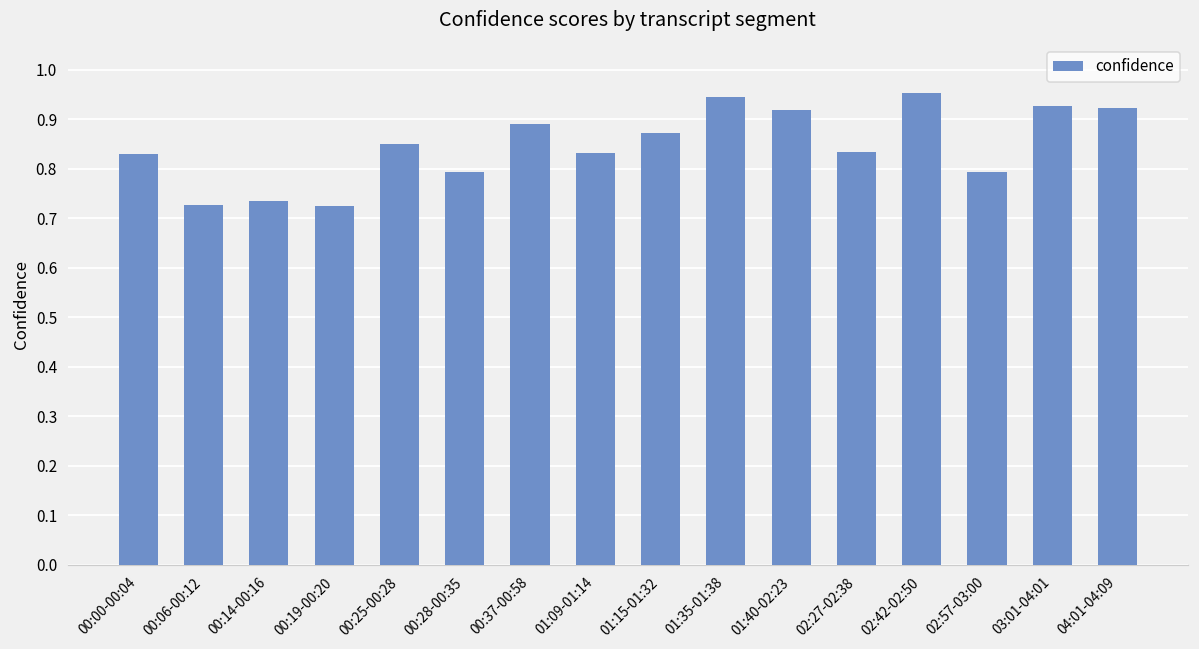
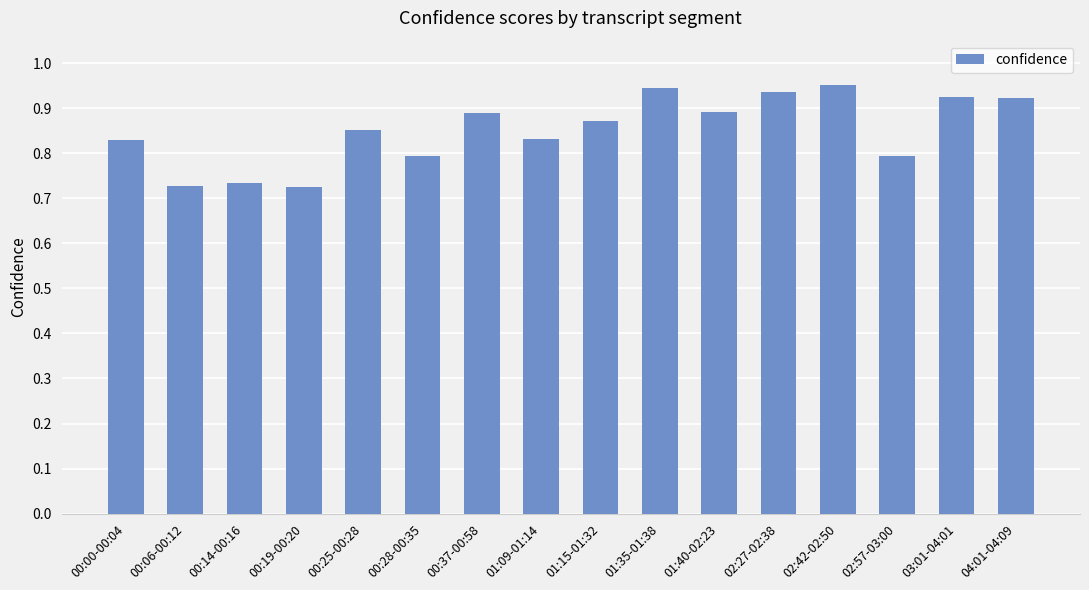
  {
    "00:00-00:04": 0.83,
    "00:06-00:12": 0.73,
    "00:14-00:16": 0.73,
    "00:19-00:20": 0.73,
    "00:25-00:28": 0.85,
    "00:28-00:35": 0.79,
    "00:37-00:58": 0.89,
    "01:09-01:14": 0.83,
    "01:15-01:32": 0.87,
    "01:35-01:38": 0.94,
-   "01:40-02:23": 0.92,
-   "02:27-02:38": 0.83,
+   "01:40-02:23": 0.89,
+   "02:27-02:38": 0.94,
    "02:42-02:50": 0.95,
    "02:57-03:00": 0.79,
    "03:01-04:01": 0.93,
    "04:01-04:09": 0.92
  }
